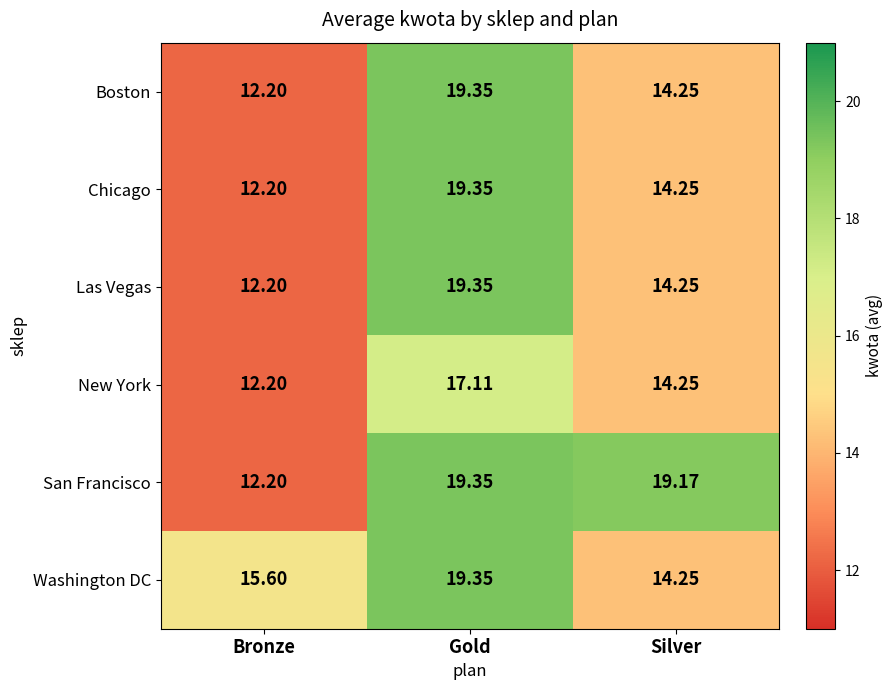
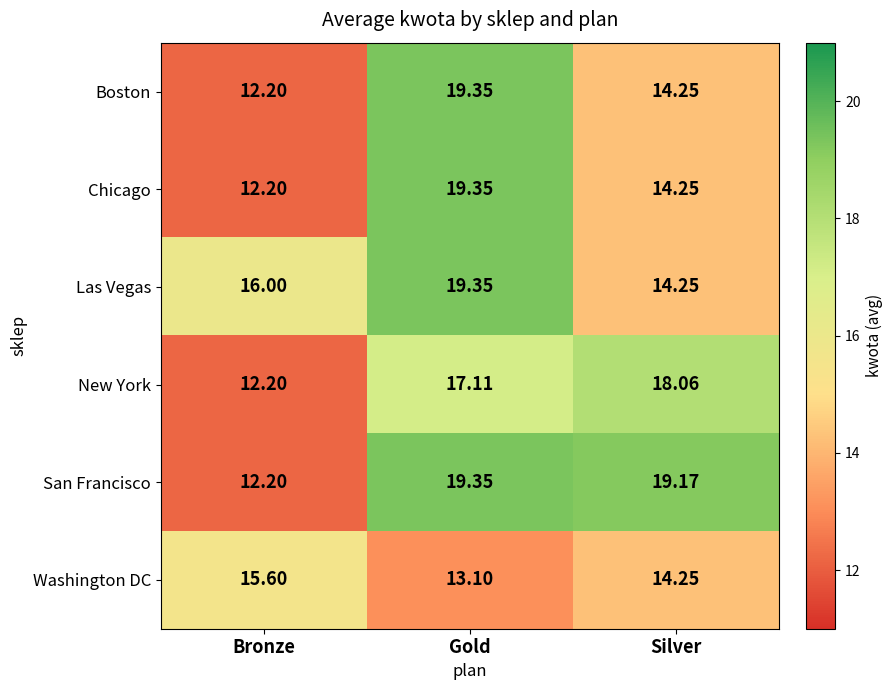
  {
    "Boston": {
      "Bronze": 12.20,
      "Gold": 19.35,
      "Silver": 14.25
    },
    "Chicago": {
      "Bronze": 12.20,
      "Gold": 19.35,
      "Silver": 14.25
    },
    "Las Vegas": {
-     "Bronze": 12.20,
+     "Bronze": 16.00,
      "Gold": 19.35,
      "Silver": 14.25
    },
    "New York": {
      "Bronze": 12.20,
      "Gold": 17.11,
-     "Silver": 14.25
+     "Silver": 18.06
    },
    "San Francisco": {
      "Bronze": 12.20,
      "Gold": 19.35,
      "Silver": 19.17
    },
    "Washington DC": {
      "Bronze": 15.60,
-     "Gold": 19.35,
+     "Gold": 13.10,
      "Silver": 14.25
    }
  }
